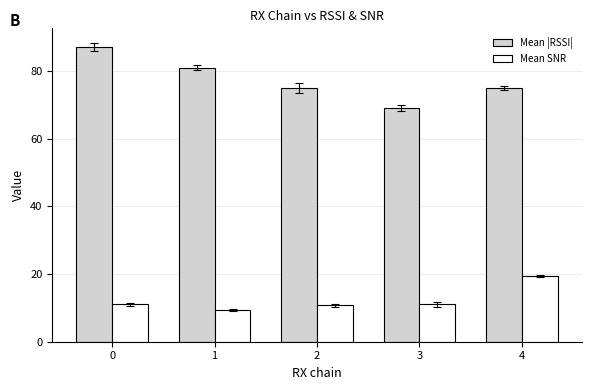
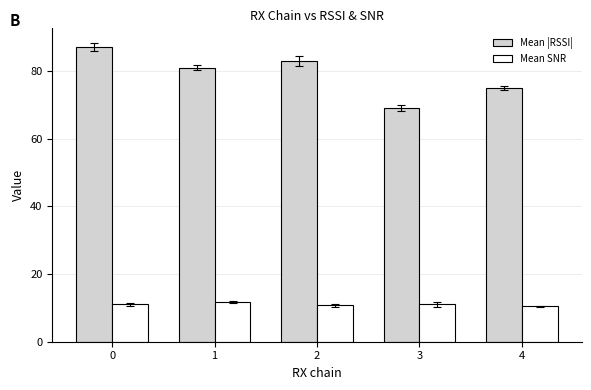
  {
    "Mean |RSSI|": {
      "0": 87,
      "1": 81,
-     "2": 75,
+     "2": 83,
      "3": 69,
      "4": 75
    },
    "Mean SNR": {
      "0": 11,
-     "1": 9,
+     "1": 12,
      "2": 11,
      "3": 11,
-     "4": 19
+     "4": 11
    }
  }
